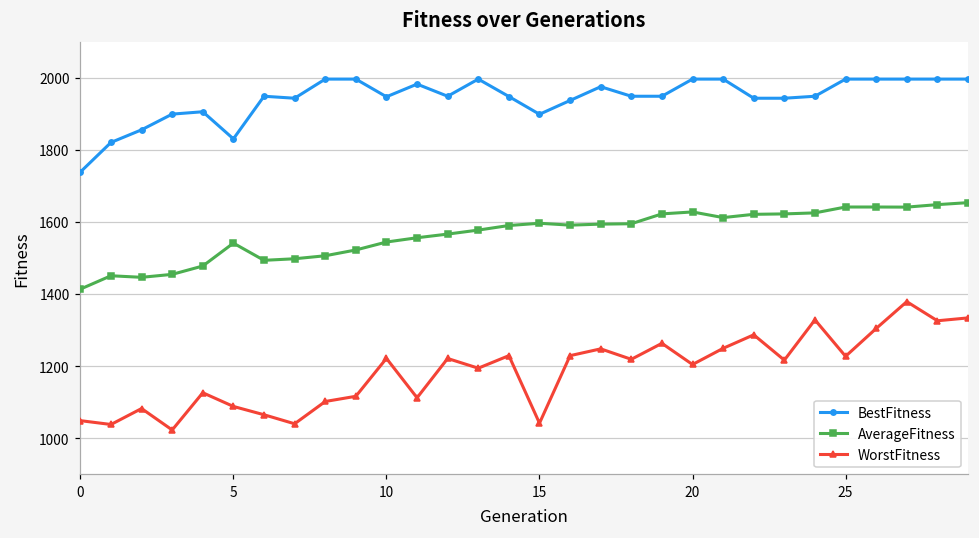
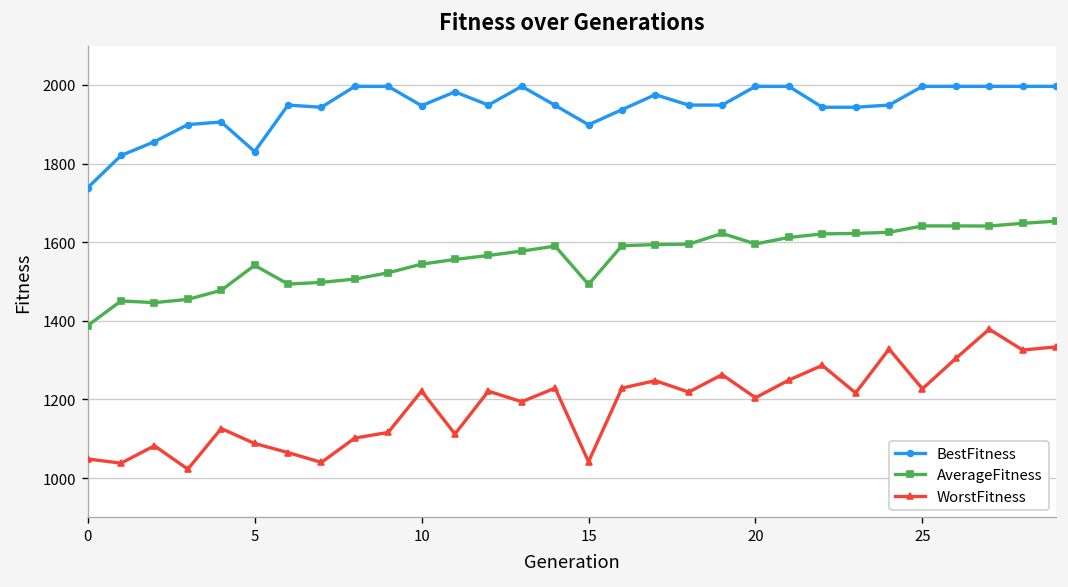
  {
    "BestFitness": {
      "0": 1740,
      "5": 1830,
      "10": 1950,
      "15": 1900,
      "20": 2000,
      "25": 2000
    },
    "AverageFitness": {
-     "0": 1410,
+     "0": 1390,
      "5": 1540,
      "10": 1540,
-     "15": 1600,
-     "20": 1630,
+     "15": 1490,
+     "20": 1600,
      "25": 1640
    },
    "WorstFitness": {
      "0": 1050,
      "5": 1090,
      "10": 1220,
      "15": 1040,
      "20": 1200,
      "25": 1230
    }
  }
